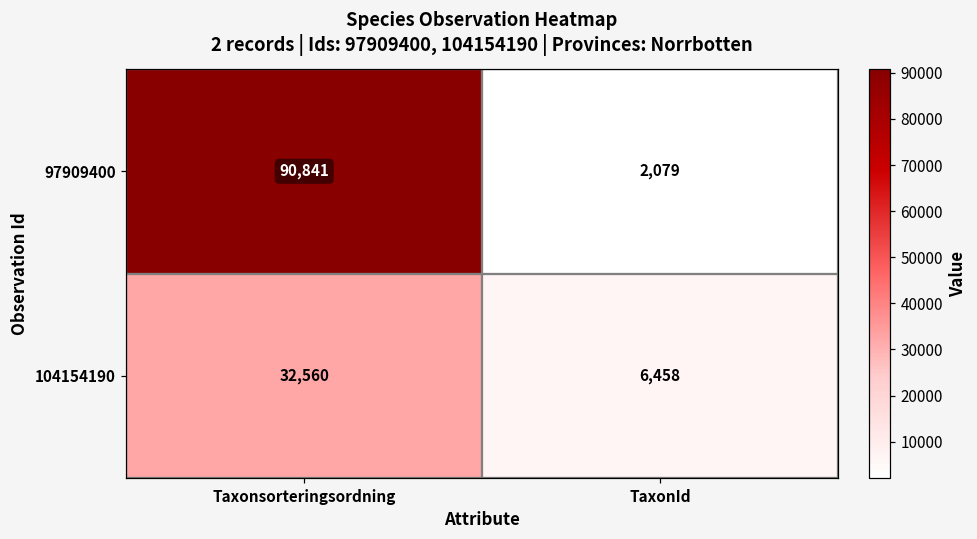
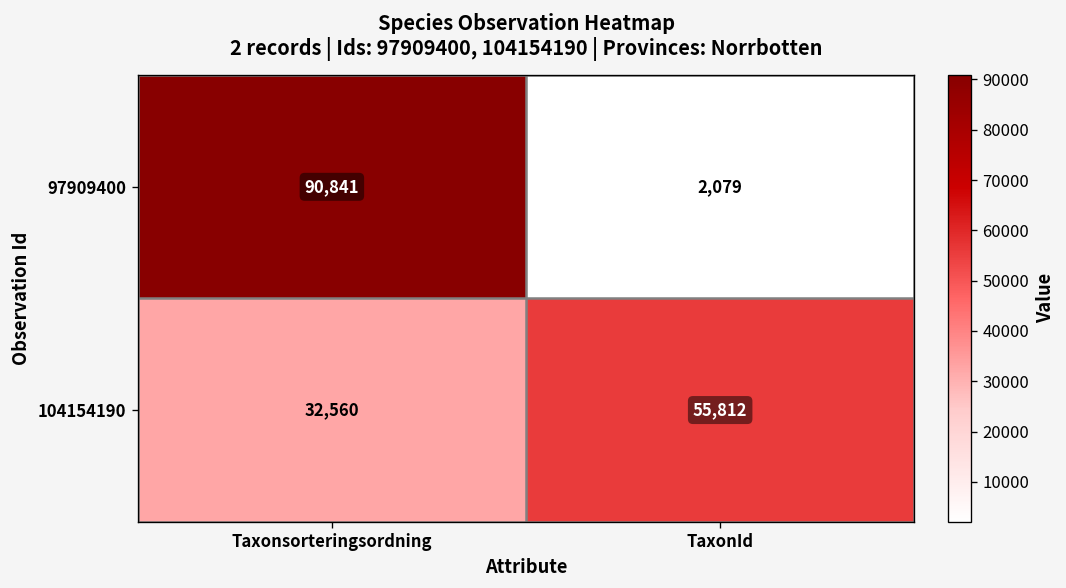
  {
    "104154190": {
-     "TaxonId": "6,458"
+     "TaxonId": "55,812"
    }
  }
